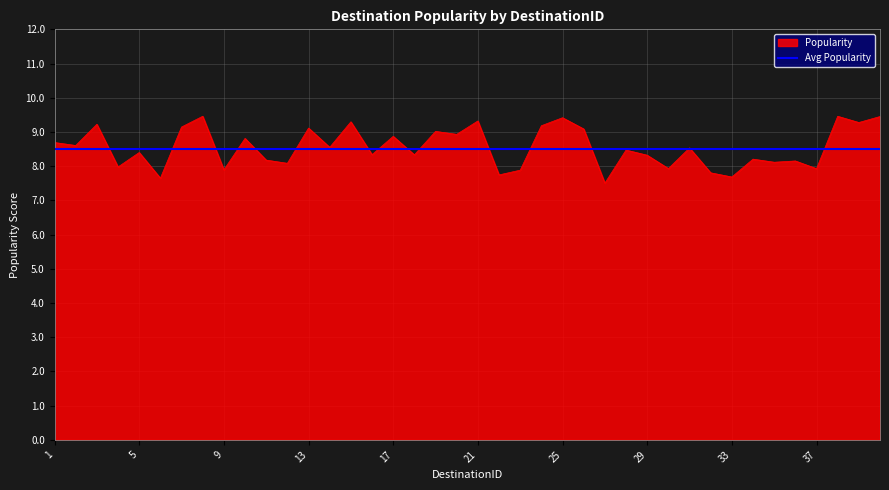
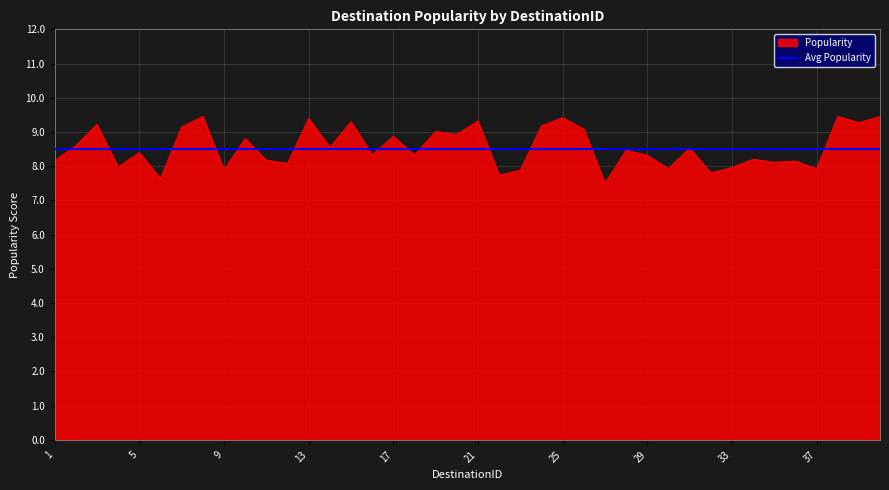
  {
    "Popularity": {
-     "1": 8.7,
+     "1": 8.2,
      "5": 8.4,
      "9": 7.9,
-     "13": 9.1,
+     "13": 9.4,
      "17": 8.9,
      "21": 9.3,
      "25": 9.4,
      "29": 8.3,
-     "33": 7.7,
+     "33": 8.0,
      "37": 7.9
    },
    "Avg Popularity": {
      "1": 8.5,
      "5": 8.5,
      "9": 8.5,
      "13": 8.5,
      "17": 8.5,
      "21": 8.5,
      "25": 8.5,
      "29": 8.5,
      "33": 8.5,
      "37": 8.5
    }
  }
